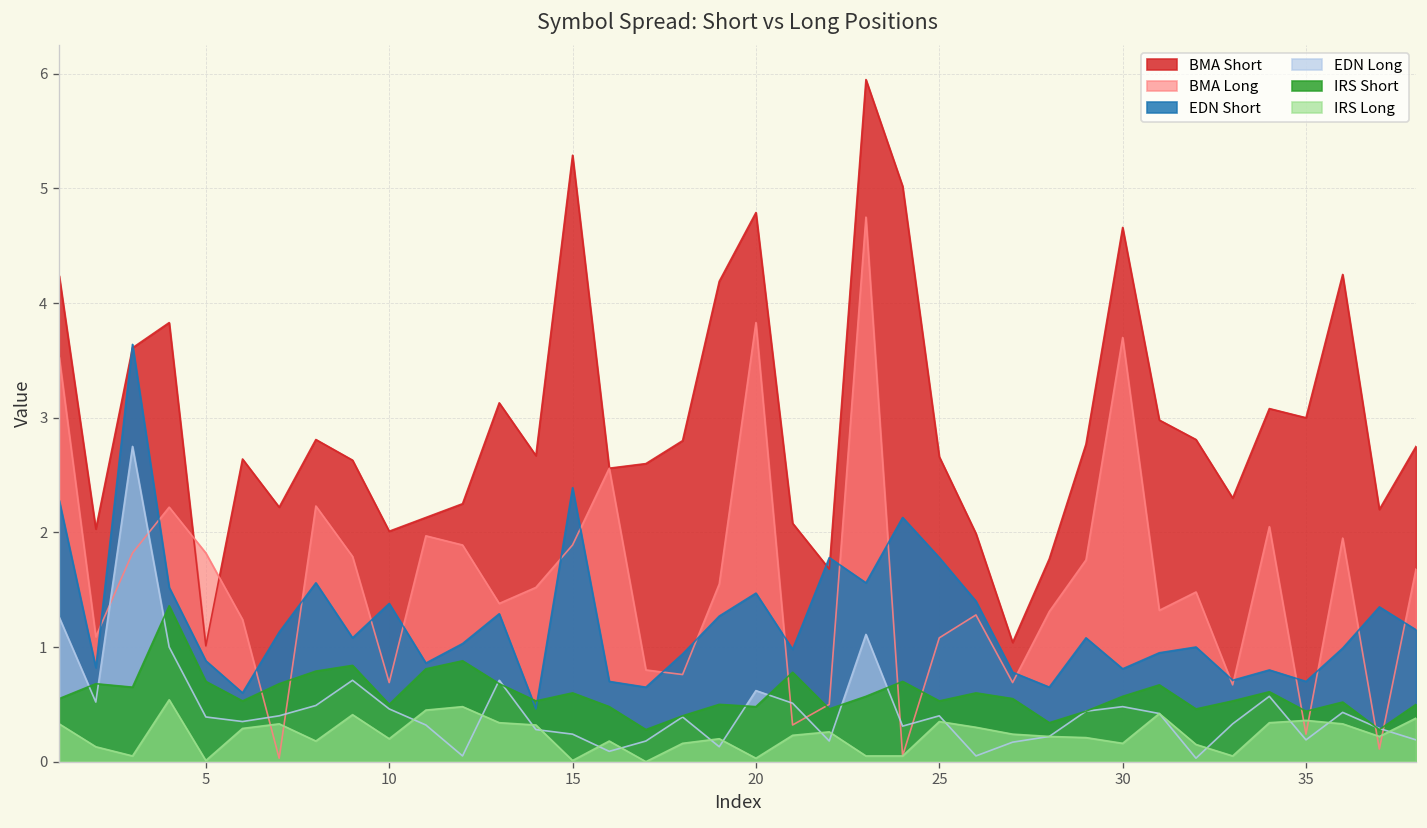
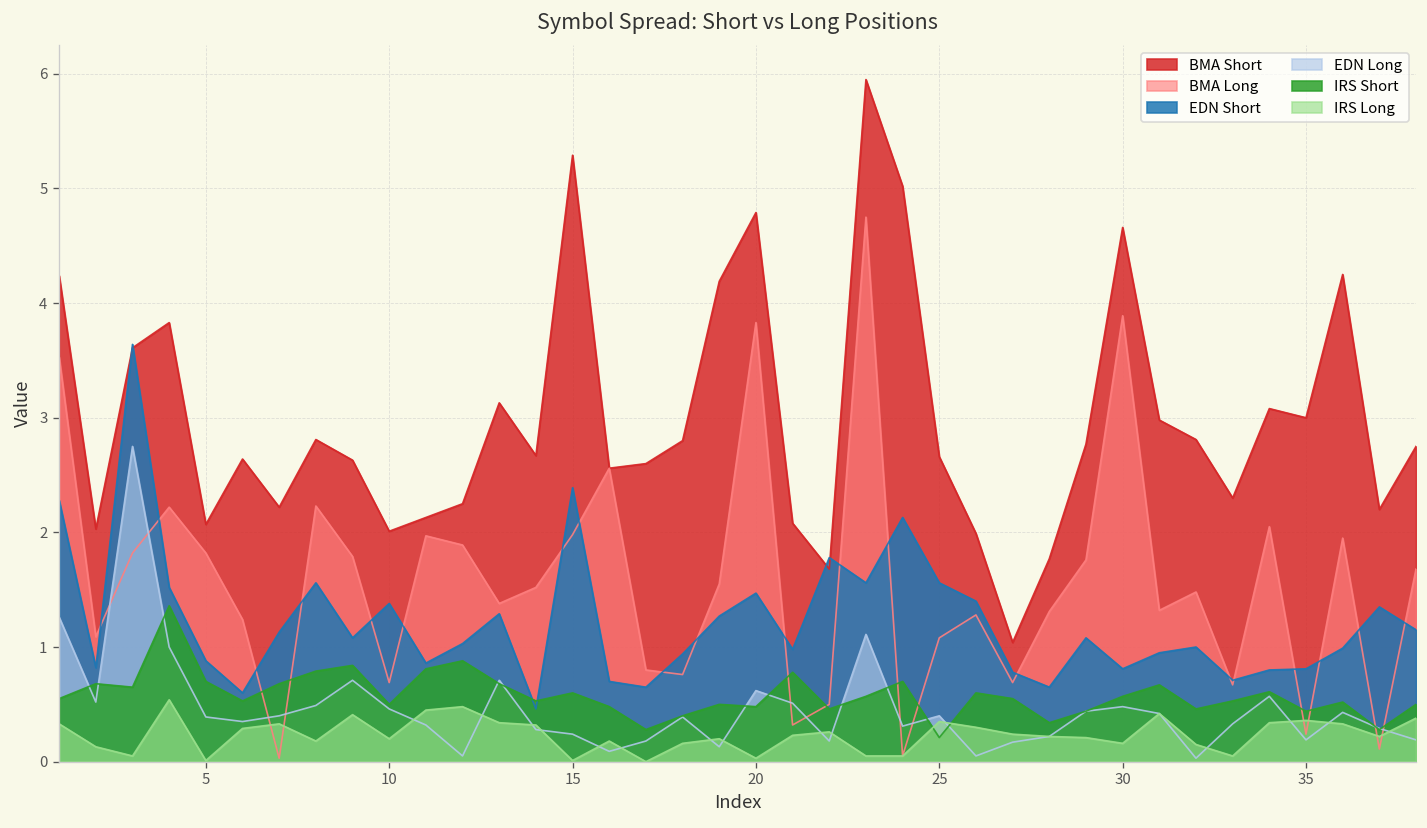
  {
    "BMA Short": {
-     "5": 1.0,
+     "5": 2.1,
      "10": 2.0,
      "15": 5.3,
      "20": 4.8,
      "25": 2.7,
      "30": 4.7,
      "35": 3.0
    },
    "BMA Long": {
      "5": 1.8,
      "10": 0.7,
-     "15": 1.9,
+     "15": 2.0,
      "20": 3.8,
      "25": 1.1,
-     "30": 3.7,
+     "30": 3.9,
      "35": 0.2
    },
    "EDN Short": {
      "5": 0.9,
      "10": 1.4,
      "15": 2.4,
      "20": 1.5,
-     "25": 1.8,
+     "25": 1.6,
      "30": 0.8,
-     "35": 0.7
+     "35": 0.8
    },
    "EDN Long": {
      "5": 0.4,
      "10": 0.5,
      "15": 0.2,
      "20": 0.6,
      "25": 0.4,
      "30": 0.5,
      "35": 0.2
    },
    "IRS Short": {
      "5": 0.7,
      "10": 0.5,
      "15": 0.6,
      "20": 0.5,
-     "25": 0.5,
+     "25": 0.2,
      "30": 0.6,
      "35": 0.4
    },
    "IRS Long": {
      "5": 0.0,
      "10": 0.2,
      "15": 0.0,
      "20": 0.0,
      "25": 0.4,
      "30": 0.2,
      "35": 0.4
    }
  }
